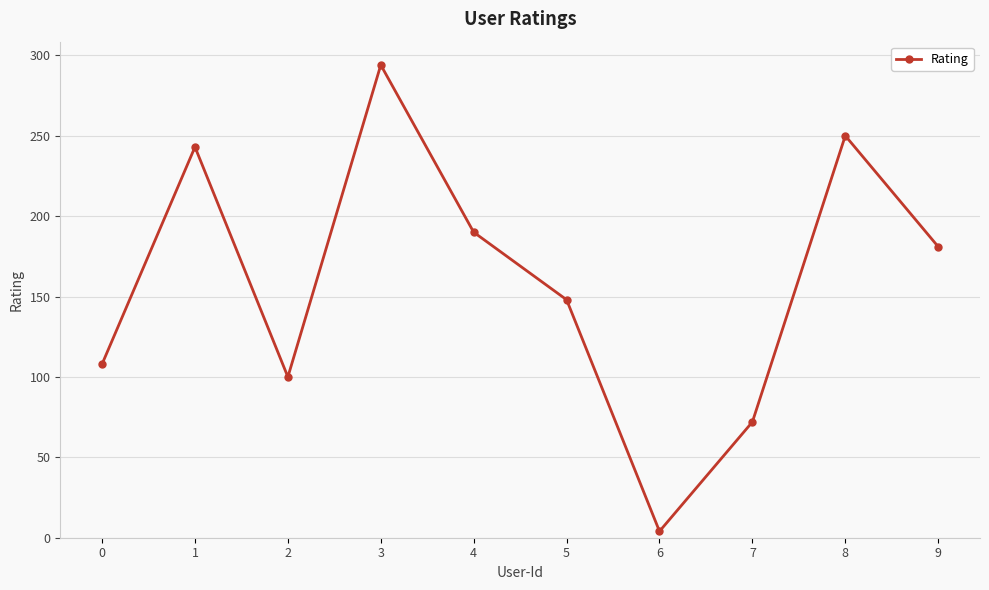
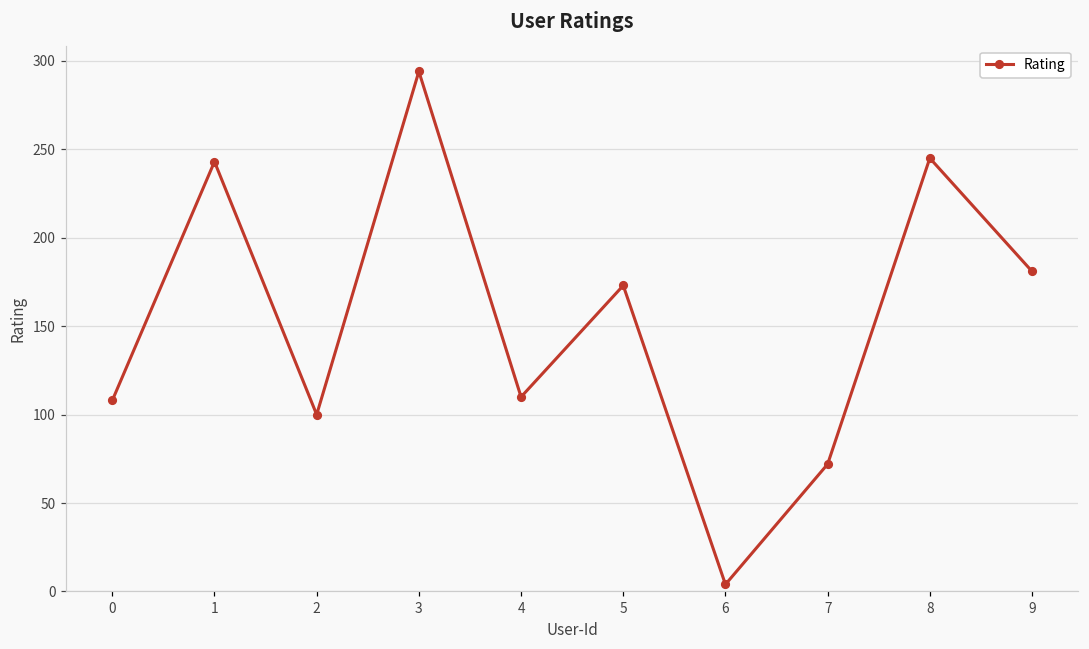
  {
    "0": 108,
    "1": 243,
    "2": 100,
    "3": 294,
-   "4": 190,
-   "5": 148,
+   "4": 110,
+   "5": 173,
    "6": 4,
    "7": 72,
-   "8": 250,
+   "8": 245,
    "9": 181
  }
